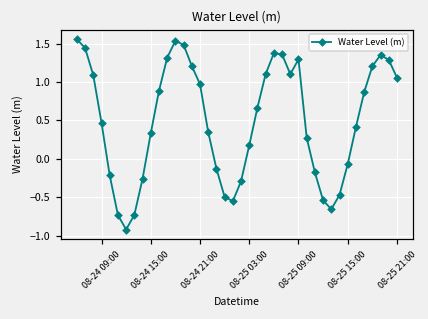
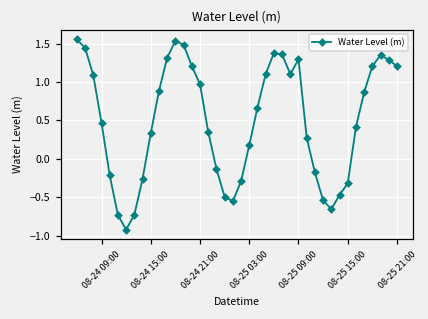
  {
    "08-24 09:00": 0.5,
    "08-24 15:00": 0.3,
    "08-24 21:00": 1.0,
    "08-25 03:00": 0.2,
    "08-25 09:00": 1.3,
-   "08-25 15:00": -0.1,
-   "08-25 21:00": 1.1
+   "08-25 15:00": -0.3,
+   "08-25 21:00": 1.2
  }
